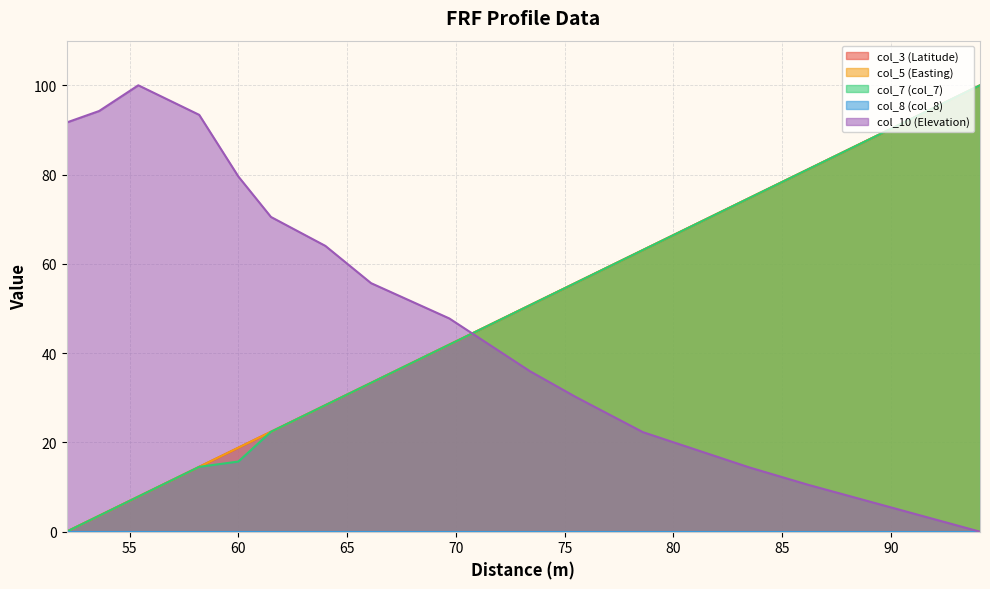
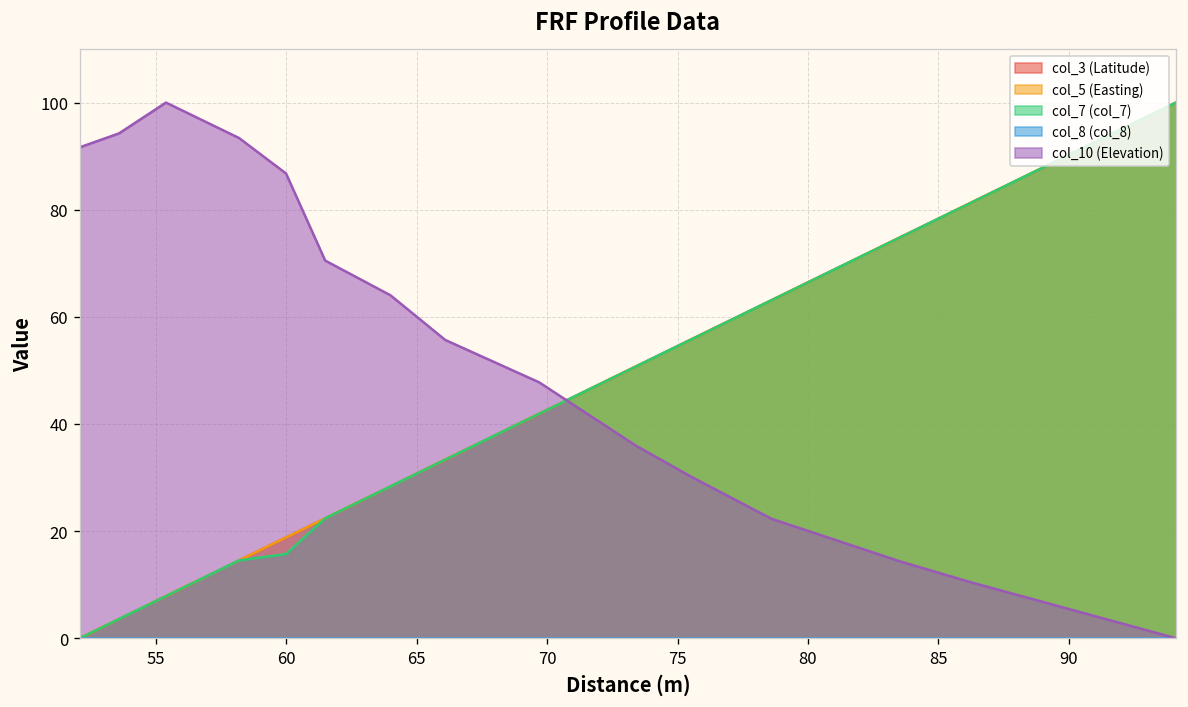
  {
    "col_5 (Easting)": {
      "60": 19
    },
    "col_7 (col_7)": {
      "60": 16
    },
    "col_8 (col_8)": {
      "60": 0
    },
    "col_10 (Elevation)": {
-     "60": 80
+     "60": 87
    }
  }
